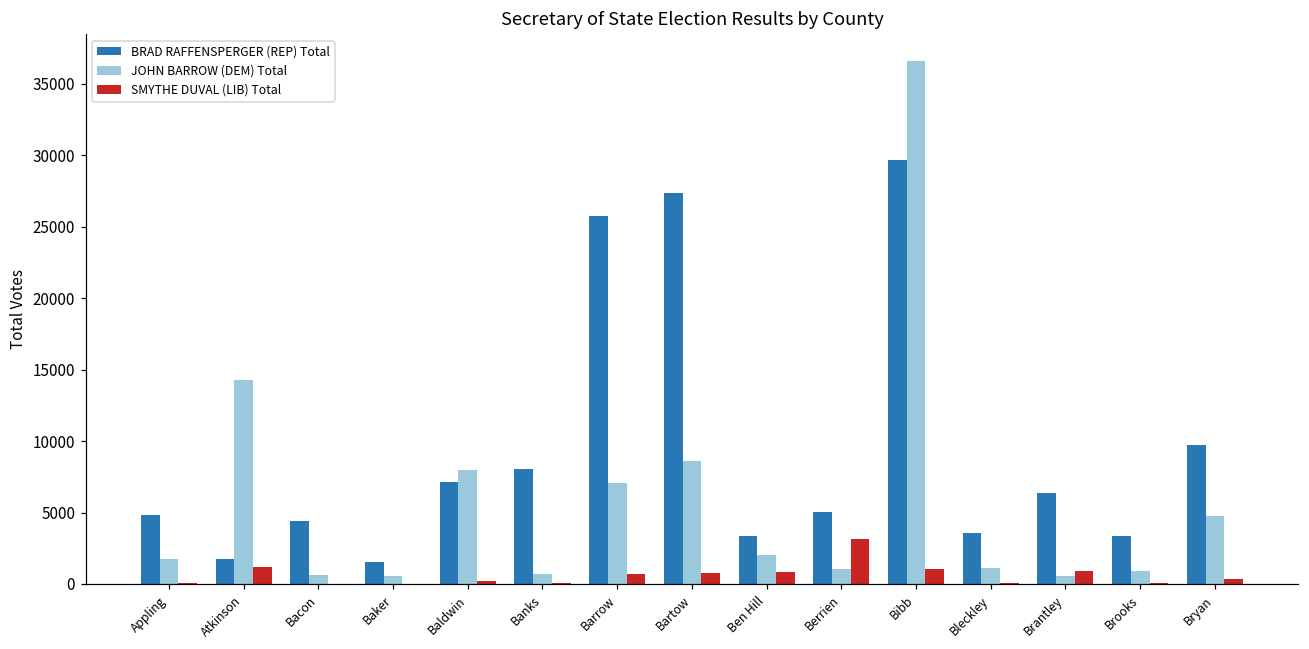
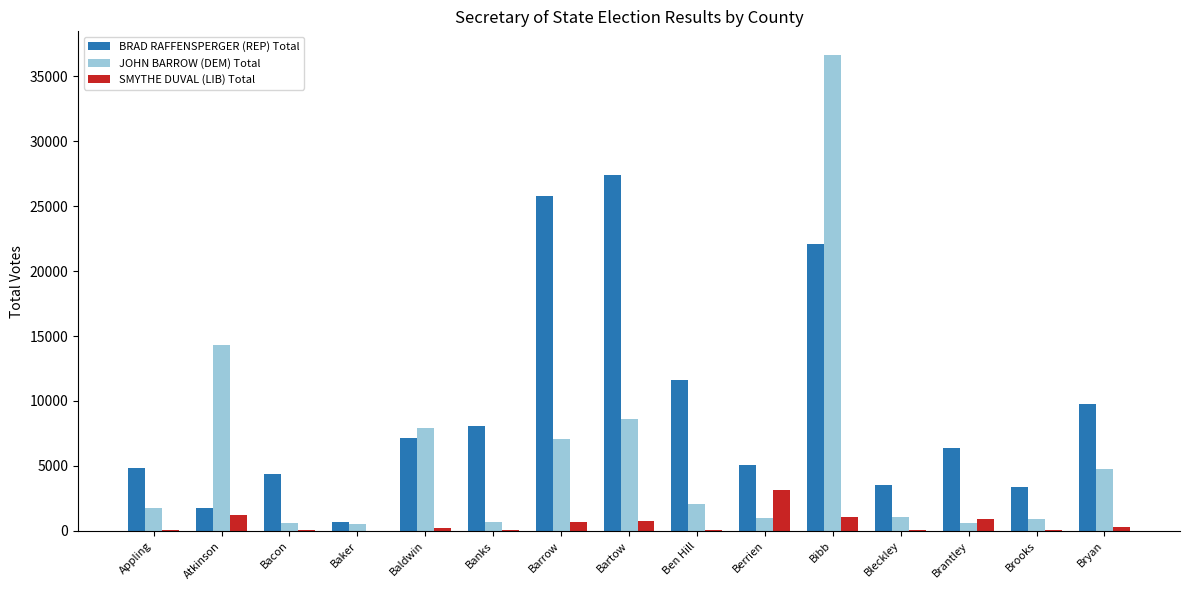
  {
    "BRAD RAFFENSPERGER (REP) Total": {
      "Appling": 4900,
      "Atkinson": 1700,
      "Bacon": 4400,
-     "Baker": 1500,
+     "Baker": 700,
      "Baldwin": 7200,
      "Banks": 8100,
      "Barrow": 25800,
      "Bartow": 27400,
-     "Ben Hill": 3400,
+     "Ben Hill": 11600,
      "Berrien": 5000,
-     "Bibb": 29700,
+     "Bibb": 22100,
      "Bleckley": 3600,
      "Brantley": 6400,
      "Brooks": 3400,
      "Bryan": 9700
    },
    "JOHN BARROW (DEM) Total": {
      "Appling": 1800,
      "Atkinson": 14300,
      "Bacon": 600,
      "Baker": 500,
      "Baldwin": 7900,
      "Banks": 700,
      "Barrow": 7100,
      "Bartow": 8600,
      "Ben Hill": 2000,
      "Berrien": 1000,
      "Bibb": 36600,
      "Bleckley": 1100,
      "Brantley": 600,
      "Brooks": 900,
      "Bryan": 4800
    },
    "SMYTHE DUVAL (LIB) Total": {
      "Atkinson": 1200,
      "Baldwin": 200,
      "Barrow": 700,
      "Bartow": 800,
-     "Ben Hill": 800,
+     "Ben Hill": 0,
      "Berrien": 3200,
      "Bibb": 1000,
      "Brantley": 900,
      "Bryan": 300
    }
  }
